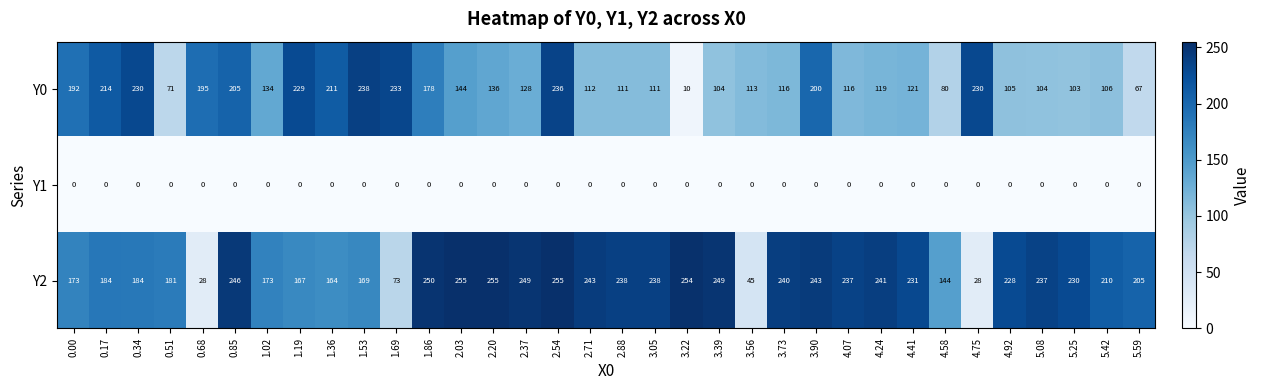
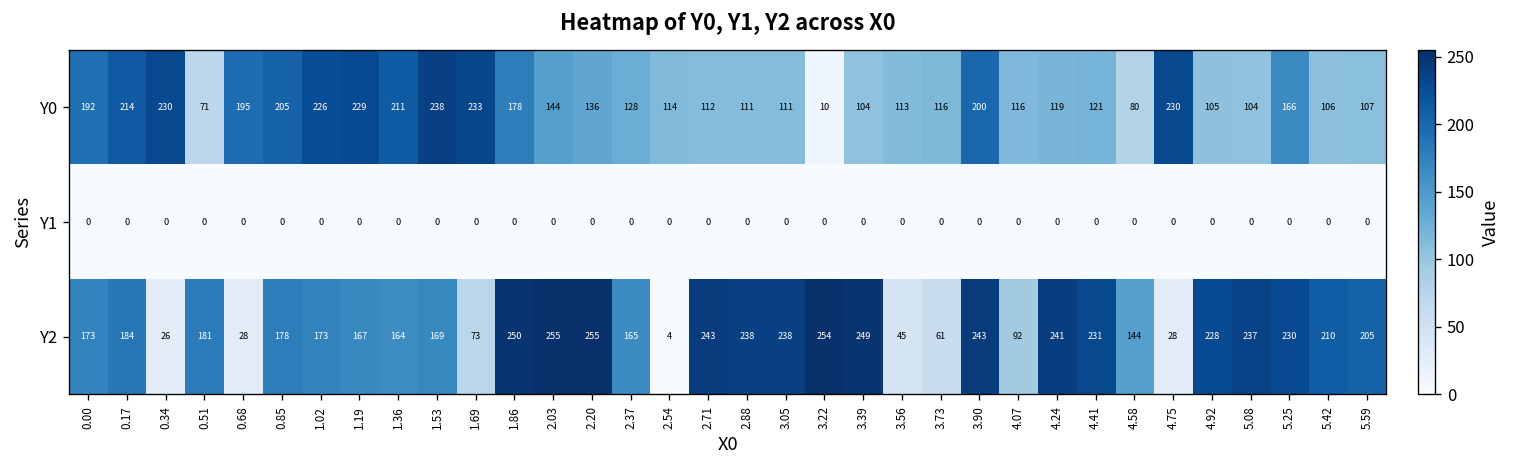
  {
    "Y0": {
      "0.00": 192,
      "0.17": 214,
      "0.34": 230,
      "0.51": 71,
      "0.68": 195,
      "0.85": 205,
-     "1.02": 134,
+     "1.02": 226,
      "1.19": 229,
      "1.36": 211,
      "1.53": 238,
      "1.69": 233,
      "1.86": 178,
      "2.03": 144,
      "2.20": 136,
      "2.37": 128,
-     "2.54": 236,
+     "2.54": 114,
      "2.71": 112,
      "2.88": 111,
      "3.05": 111,
      "3.22": 10,
      "3.39": 104,
      "3.56": 113,
      "3.73": 116,
      "3.90": 200,
      "4.07": 116,
      "4.24": 119,
      "4.41": 121,
      "4.58": 80,
      "4.75": 230,
      "4.92": 105,
      "5.08": 104,
-     "5.25": 103,
+     "5.25": 166,
      "5.42": 106,
-     "5.59": 67
+     "5.59": 107
    },
    "Y1": {
      "0.00": 0,
      "0.17": 0,
      "0.34": 0,
      "0.51": 0,
      "0.68": 0,
      "0.85": 0,
      "1.02": 0,
      "1.19": 0,
      "1.36": 0,
      "1.53": 0,
      "1.69": 0,
      "1.86": 0,
      "2.03": 0,
      "2.20": 0,
      "2.37": 0,
      "2.54": 0,
      "2.71": 0,
      "2.88": 0,
      "3.05": 0,
      "3.22": 0,
      "3.39": 0,
      "3.56": 0,
      "3.73": 0,
      "3.90": 0,
      "4.07": 0,
      "4.24": 0,
      "4.41": 0,
      "4.58": 0,
      "4.75": 0,
      "4.92": 0,
      "5.08": 0,
      "5.25": 0,
      "5.42": 0,
      "5.59": 0
    },
    "Y2": {
      "0.00": 173,
      "0.17": 184,
-     "0.34": 184,
+     "0.34": 26,
      "0.51": 181,
      "0.68": 28,
-     "0.85": 246,
+     "0.85": 178,
      "1.02": 173,
      "1.19": 167,
      "1.36": 164,
      "1.53": 169,
      "1.69": 73,
      "1.86": 250,
      "2.03": 255,
      "2.20": 255,
-     "2.37": 249,
-     "2.54": 255,
+     "2.37": 165,
+     "2.54": 4,
      "2.71": 243,
      "2.88": 238,
      "3.05": 238,
      "3.22": 254,
      "3.39": 249,
      "3.56": 45,
-     "3.73": 240,
+     "3.73": 61,
      "3.90": 243,
-     "4.07": 237,
+     "4.07": 92,
      "4.24": 241,
      "4.41": 231,
      "4.58": 144,
      "4.75": 28,
      "4.92": 228,
      "5.08": 237,
      "5.25": 230,
      "5.42": 210,
      "5.59": 205
    }
  }
